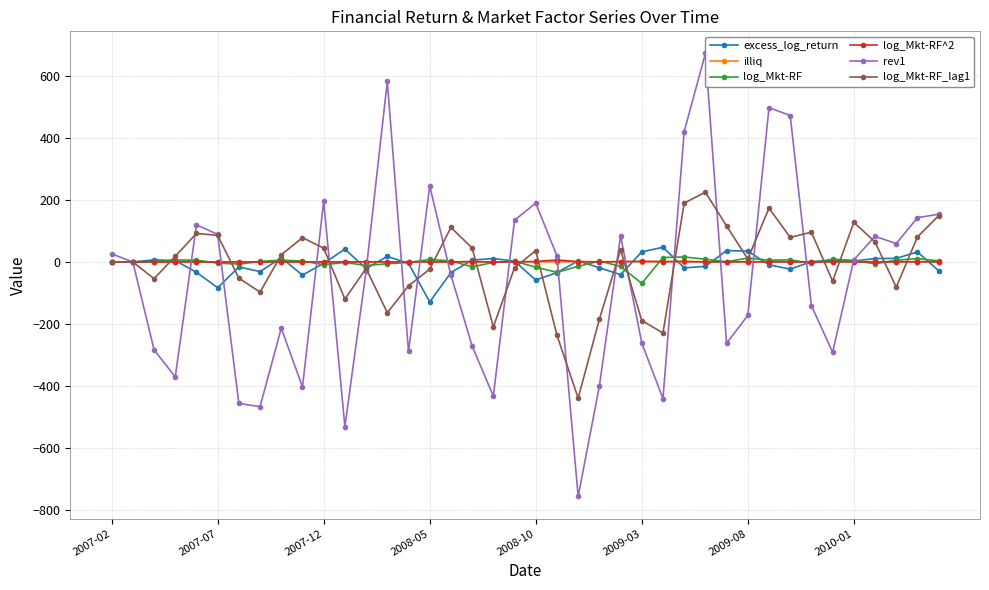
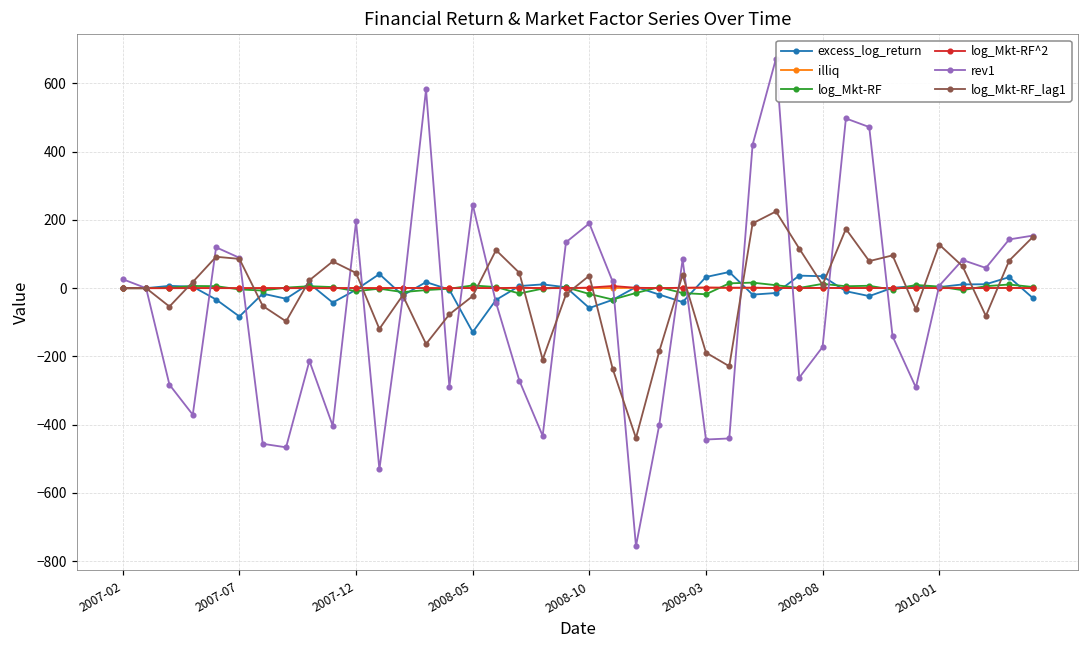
  {
    "excess_log_return": {
      "2007-07": -80,
      "2008-05": -130,
      "2008-10": -60,
      "2009-03": 30,
      "2009-08": 30
    },
    "log_Mkt-RF": {
      "2008-10": -20,
-     "2009-03": -70
+     "2009-03": -20
    },
    "rev1": {
      "2007-02": 30,
      "2007-12": 200,
      "2008-05": 250,
      "2008-10": 190,
-     "2009-03": -260,
+     "2009-03": -440,
      "2009-08": -170
    },
    "log_Mkt-RF_lag1": {
      "2007-12": 40,
      "2008-05": -20,
      "2008-10": 40,
      "2009-03": -190,
      "2010-01": 130
    }
  }
